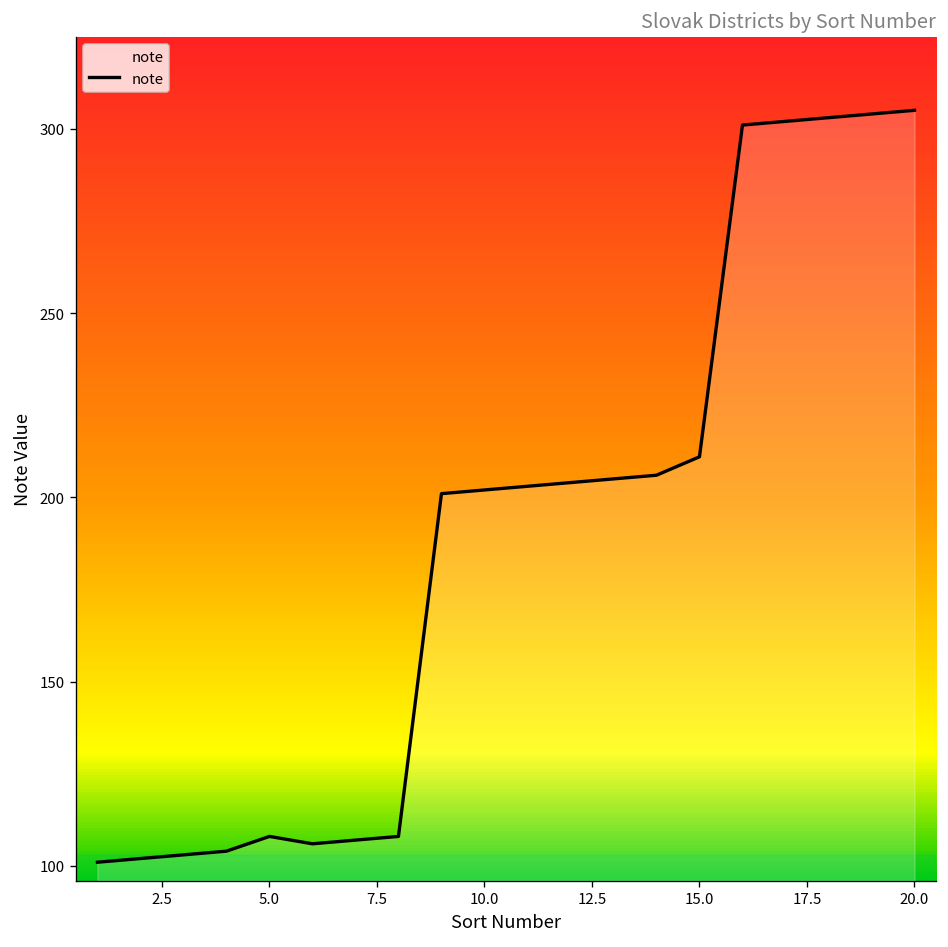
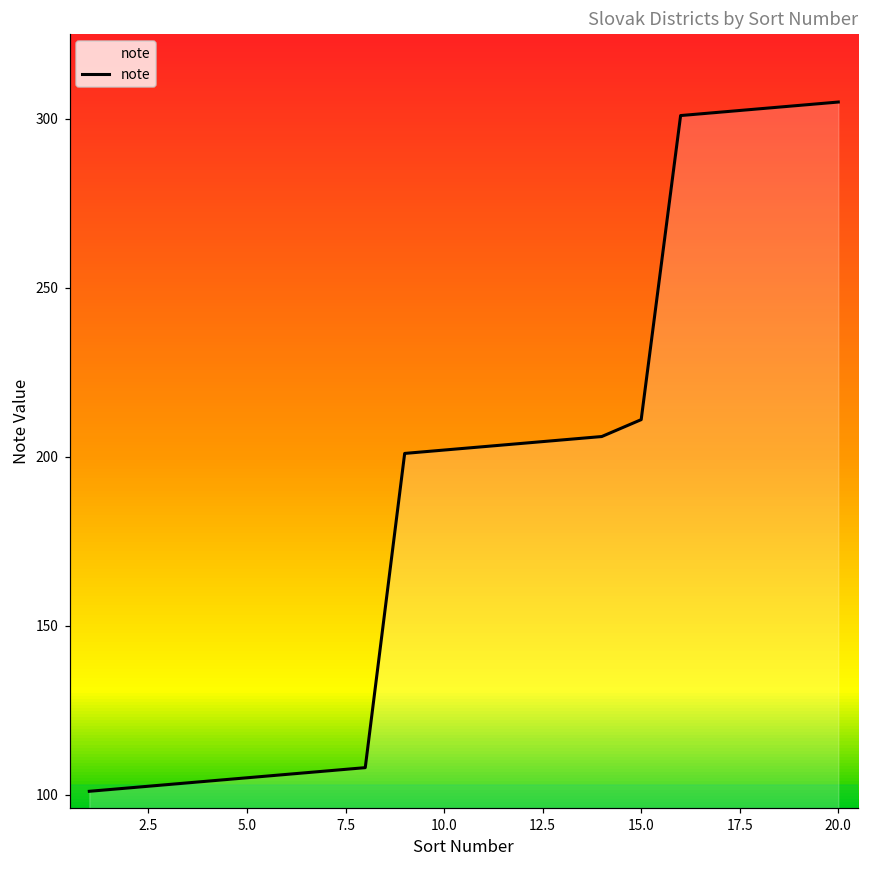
  {
-   "5.0": 108,
+   "5.0": 105,
    "10.0": 202,
    "15.0": 211,
    "20.0": 305
  }
